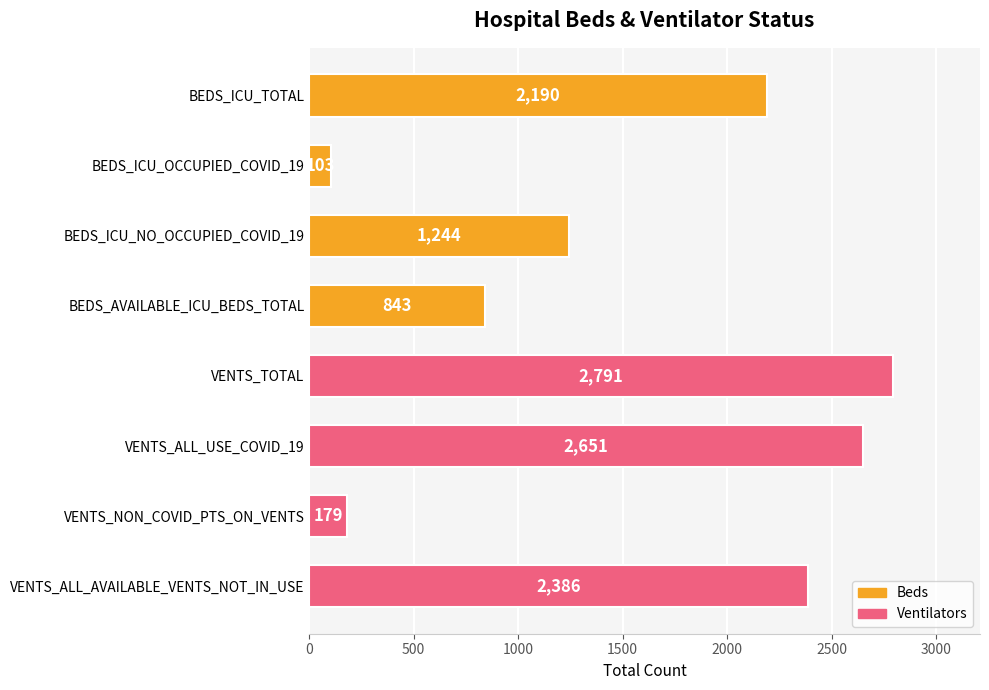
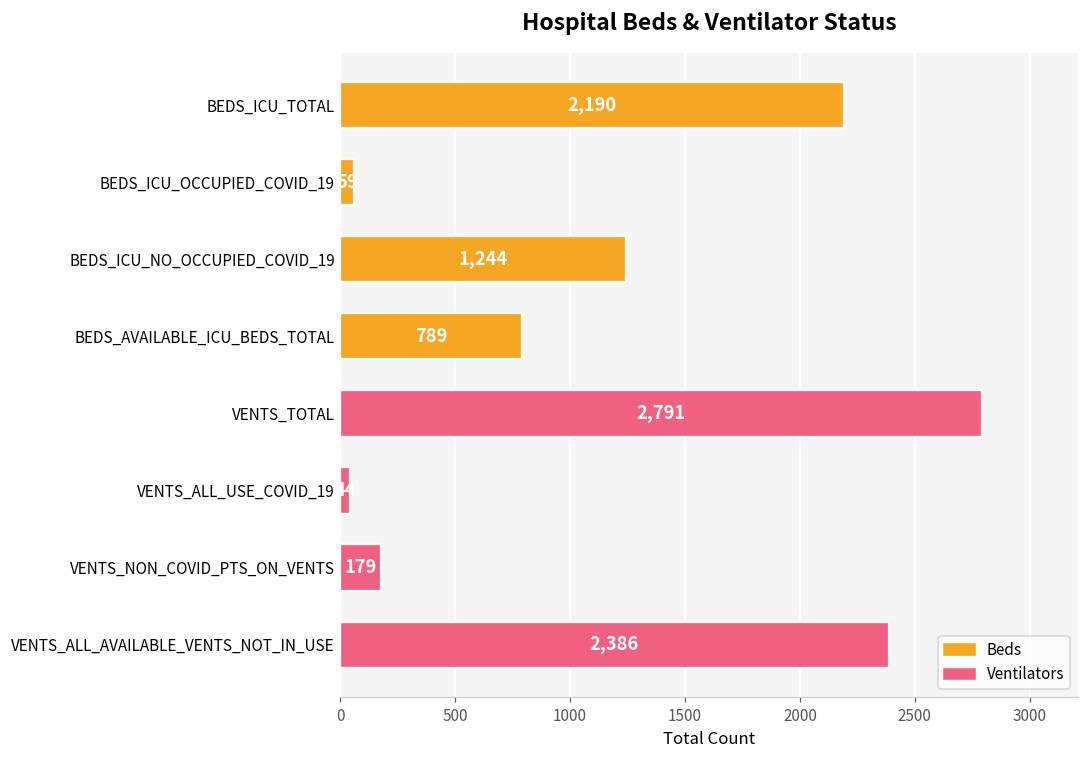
  {
    "BEDS_ICU_TOTAL": "2,190",
-   "BEDS_ICU_OCCUPIED_COVID_19": "100",
+   "BEDS_ICU_OCCUPIED_COVID_19": "60",
    "BEDS_ICU_NO_OCCUPIED_COVID_19": "1,244",
-   "BEDS_AVAILABLE_ICU_BEDS_TOTAL": "843",
+   "BEDS_AVAILABLE_ICU_BEDS_TOTAL": "789",
    "VENTS_TOTAL": "2,791",
-   "VENTS_ALL_USE_COVID_19": "2650",
+   "VENTS_ALL_USE_COVID_19": "40",
    "VENTS_NON_COVID_PTS_ON_VENTS": "179",
    "VENTS_ALL_AVAILABLE_VENTS_NOT_IN_USE": "2,386"
  }
